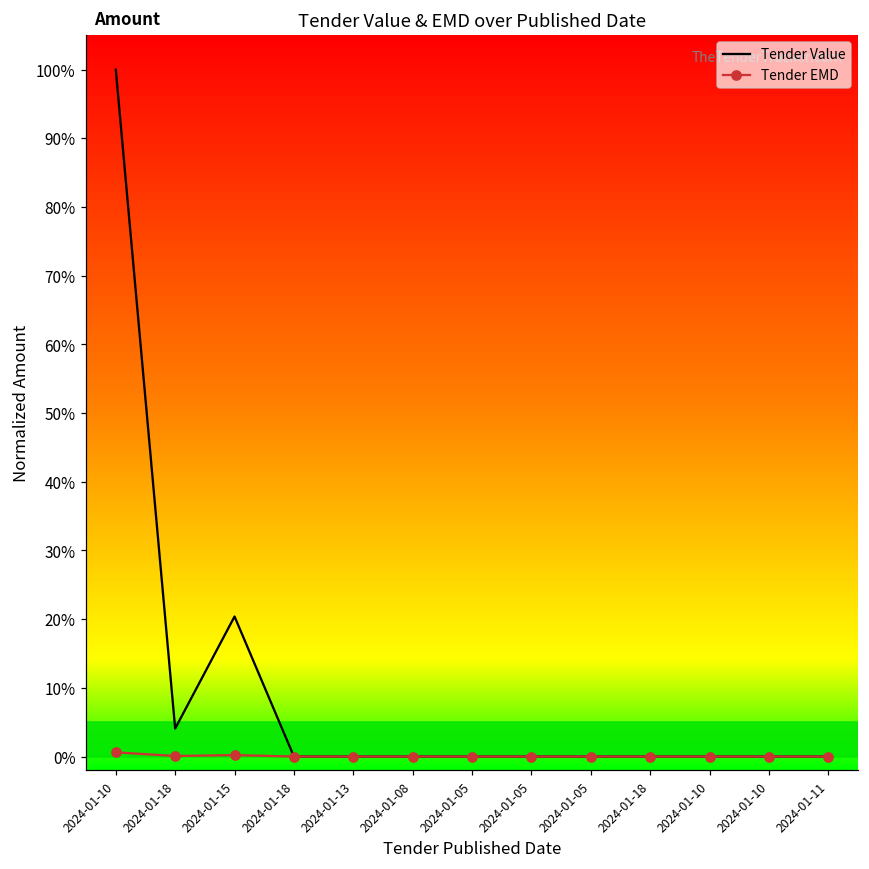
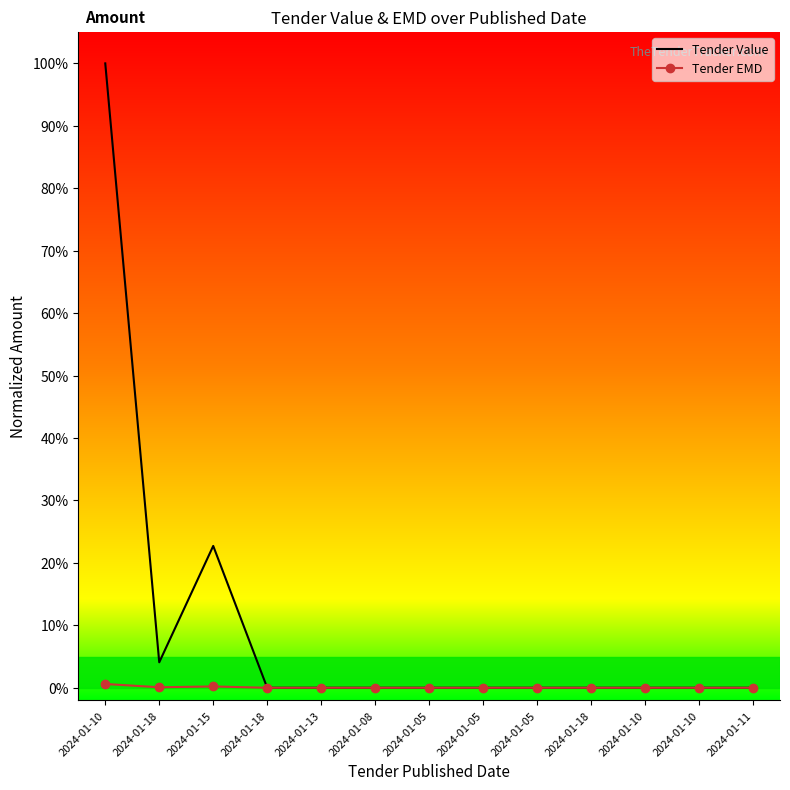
  {
    "Tender Value": {
-     "2024-01-15": "20%"
+     "2024-01-15": "23%"
    }
  }
